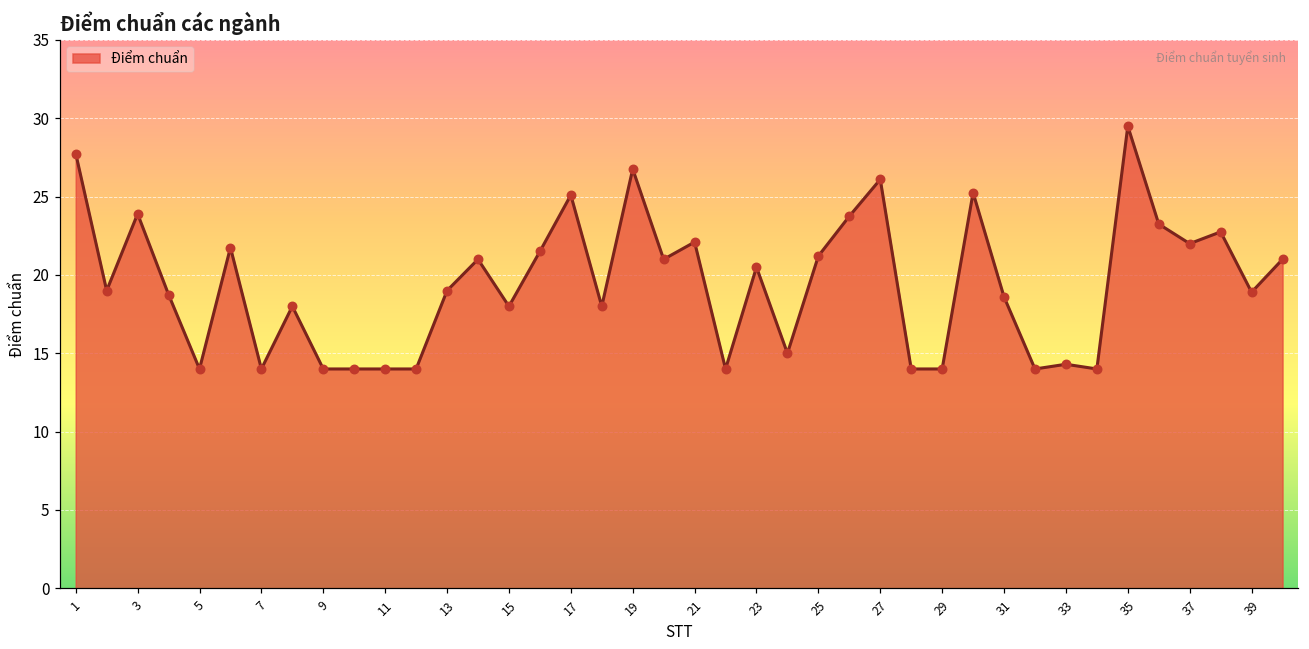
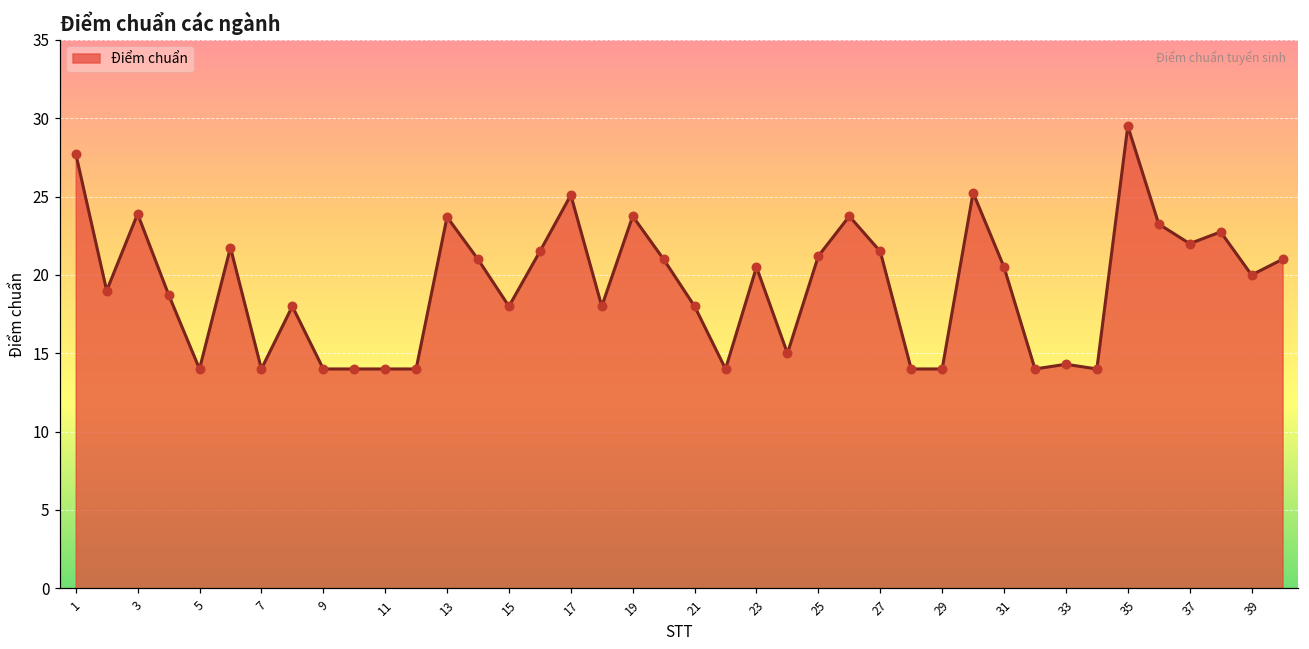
  {
    "1": 27.8,
    "3": 23.9,
    "5": 14.0,
    "7": 14.0,
    "9": 14.0,
    "11": 14.0,
-   "13": 19.0,
+   "13": 23.7,
    "15": 18.0,
    "17": 25.1,
-   "19": 26.8,
-   "21": 22.1,
+   "19": 23.8,
+   "21": 18.0,
    "23": 20.5,
    "25": 21.2,
-   "27": 26.1,
+   "27": 21.5,
    "29": 14.0,
-   "31": 18.6,
+   "31": 20.5,
    "33": 14.3,
    "35": 29.5,
    "37": 22.0,
-   "39": 18.9
+   "39": 20.0
  }
